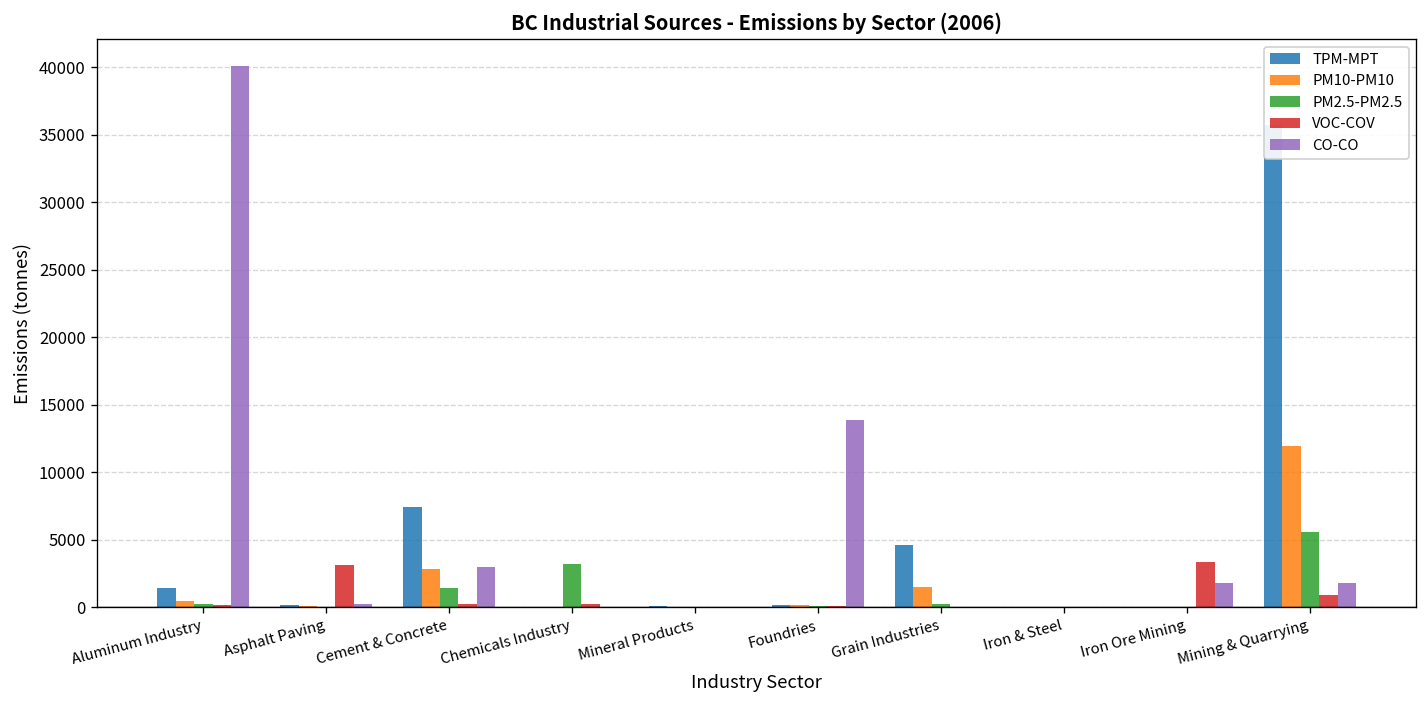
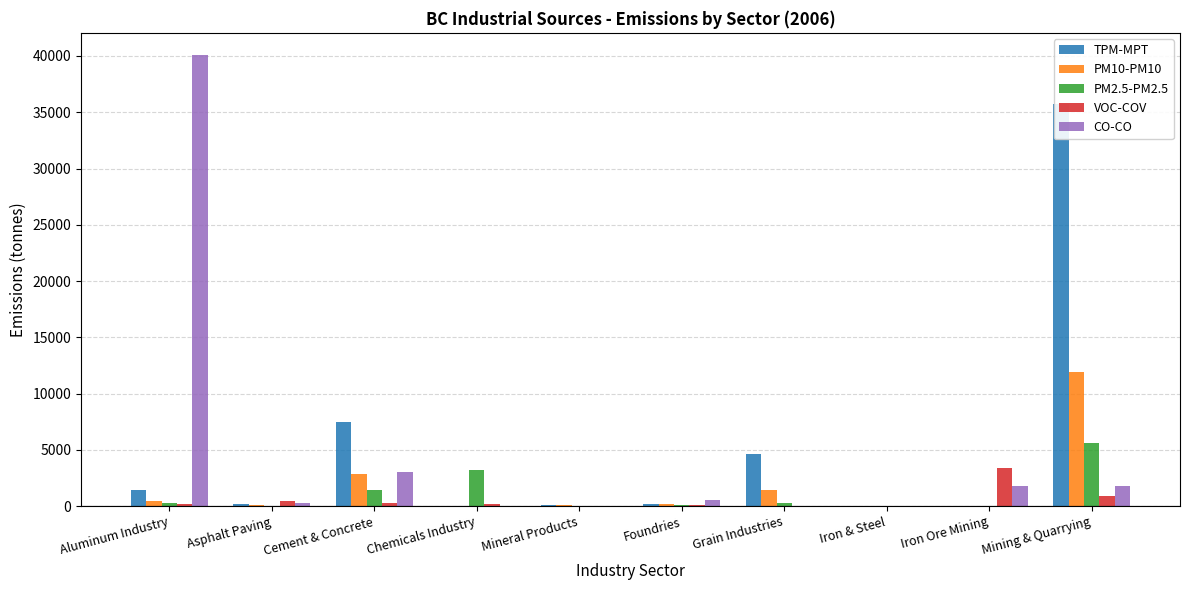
  {
    "TPM-MPT": {
      "Aluminum Industry": 1400,
      "Cement & Concrete": 7400,
      "Grain Industries": 4600,
      "Iron & Steel": 0,
      "Iron Ore Mining": 0
    },
    "PM10-PM10": {
      "Aluminum Industry": 500,
      "Cement & Concrete": 2800,
      "Grain Industries": 1500,
      "Iron & Steel": 0,
      "Iron Ore Mining": 0,
      "Mining & Quarrying": 11900
    },
    "PM2.5-PM2.5": {
      "Aluminum Industry": 300,
      "Cement & Concrete": 1500,
      "Chemicals Industry": 3200,
      "Grain Industries": 300,
      "Iron & Steel": 0,
      "Iron Ore Mining": 0,
      "Mining & Quarrying": 5600
    },
    "VOC-COV": {
-     "Asphalt Paving": 3200,
+     "Asphalt Paving": 500,
      "Cement & Concrete": 200,
      "Grain Industries": 0,
      "Iron & Steel": 0,
      "Iron Ore Mining": 3300,
      "Mining & Quarrying": 900
    },
    "CO-CO": {
      "Aluminum Industry": 40100,
      "Asphalt Paving": 200,
      "Cement & Concrete": 3000,
      "Mineral Products": 0,
-     "Foundries": 13900,
+     "Foundries": 500,
      "Grain Industries": 0,
      "Iron Ore Mining": 1800,
      "Mining & Quarrying": 1800
    }
  }
